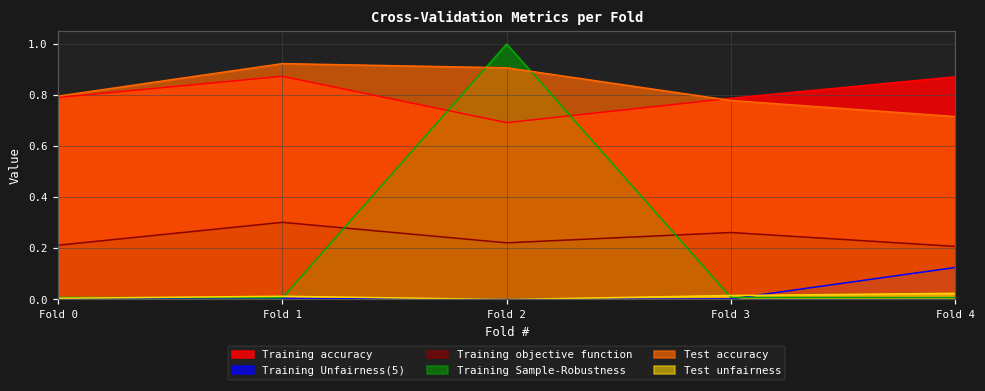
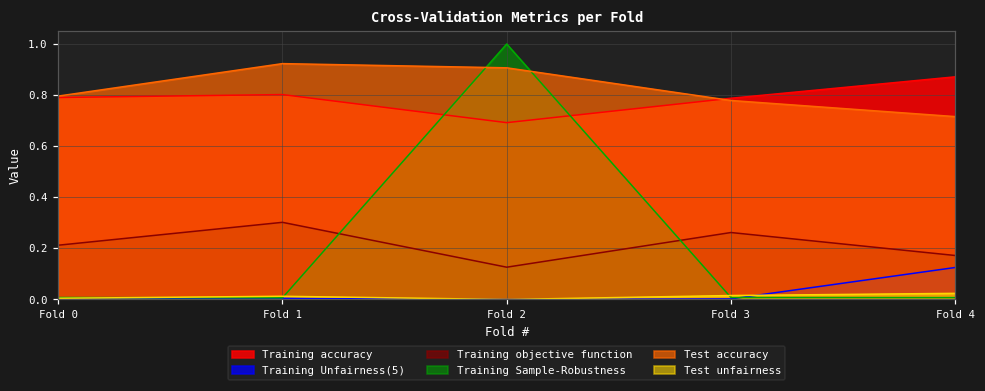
  {
    "Training accuracy": {
-     "Fold 1": 0.87,
+     "Fold 1": 0.80,
      "Fold 2": 0.69,
      "Fold 4": 0.87
    },
    "Training Unfairness(5)": {
      "Fold 4": 0.13
    },
    "Training objective function": {
      "Fold 0": 0.21,
      "Fold 1": 0.30,
-     "Fold 2": 0.22,
+     "Fold 2": 0.13,
      "Fold 3": 0.26,
-     "Fold 4": 0.21
+     "Fold 4": 0.17
    },
    "Training Sample-Robustness": {
      "Fold 2": 1.00,
      "Fold 4": 0.01
    },
    "Test accuracy": {
      "Fold 1": 0.92,
      "Fold 2": 0.91,
      "Fold 4": 0.72
    },
    "Test unfairness": {
      "Fold 4": 0.02
    }
  }
